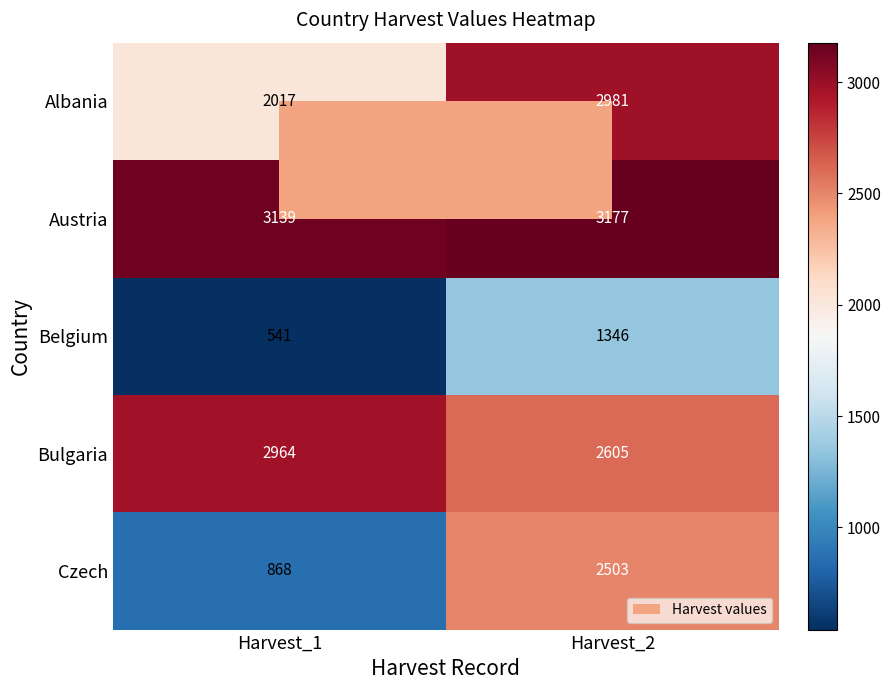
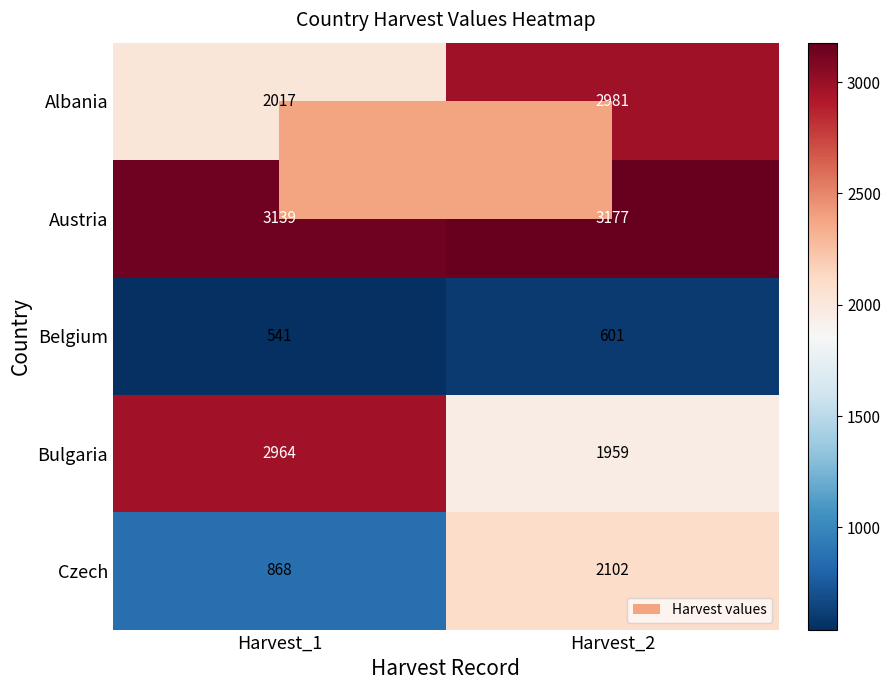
  {
    "Belgium": {
      "Harvest_1": 541,
-     "Harvest_2": 1346
+     "Harvest_2": 601
    },
    "Bulgaria": {
      "Harvest_1": 2964,
-     "Harvest_2": 2605
+     "Harvest_2": 1959
    },
    "Czech": {
      "Harvest_1": 868,
-     "Harvest_2": 2503
+     "Harvest_2": 2102
    }
  }
